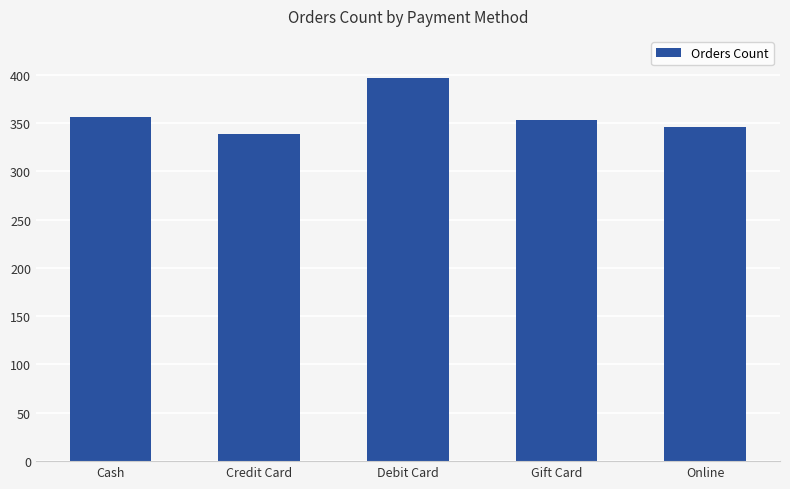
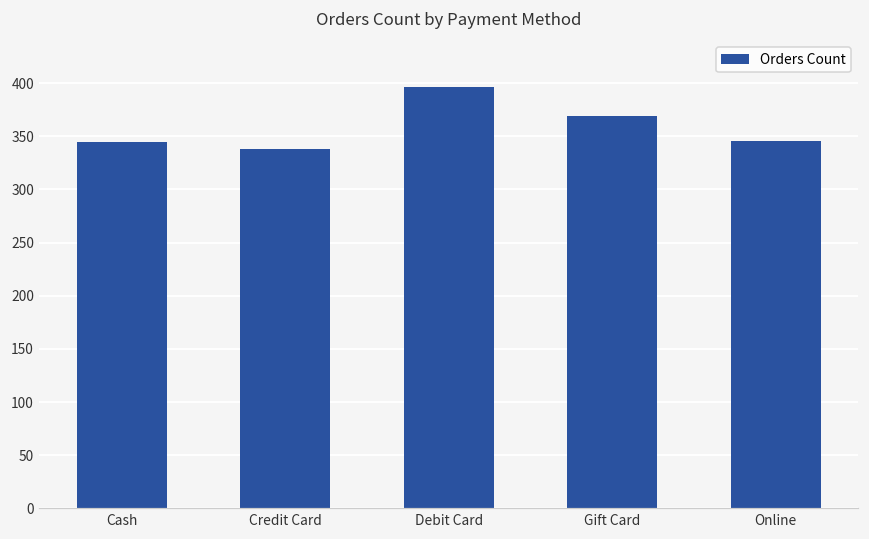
  {
-   "Cash": 360,
+   "Cash": 350,
    "Credit Card": 340,
    "Debit Card": 400,
-   "Gift Card": 350,
+   "Gift Card": 370,
    "Online": 350
  }
